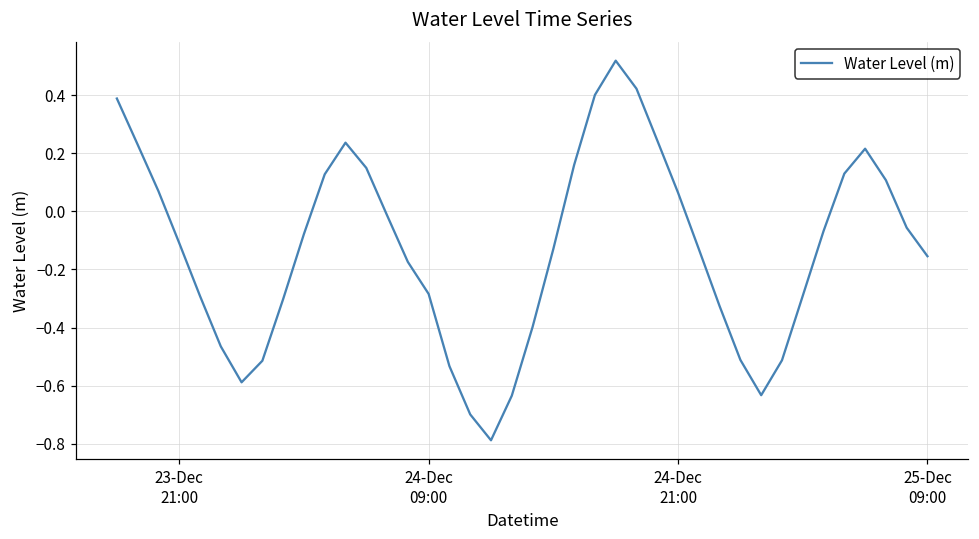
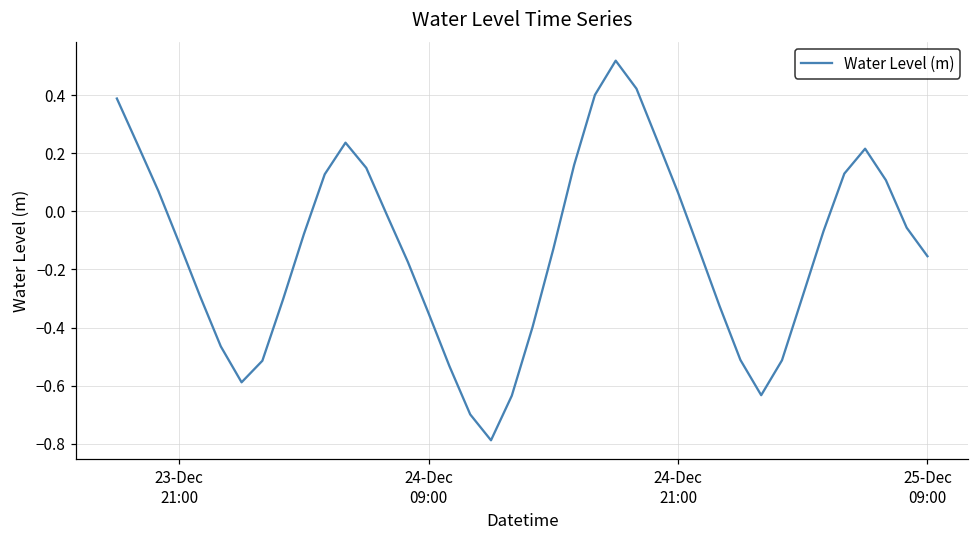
  {
    "23-Dec 21:00": -0.11,
-   "24-Dec 09:00": -0.28,
+   "24-Dec 09:00": -0.35,
    "24-Dec 21:00": 0.06,
    "25-Dec 09:00": -0.15
  }
